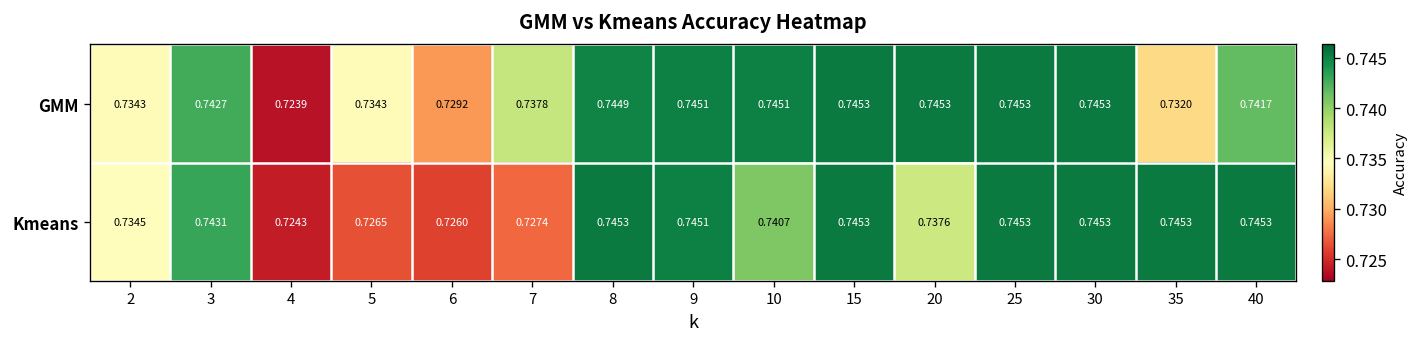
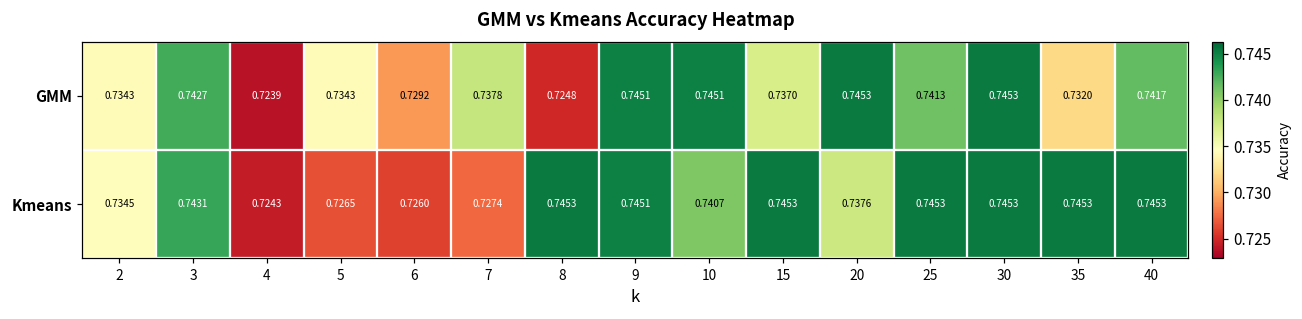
  {
    "GMM": {
      "2": 0.7343,
      "3": 0.7427,
      "4": 0.7239,
      "5": 0.7343,
      "6": 0.7292,
      "7": 0.7378,
-     "8": 0.7449,
+     "8": 0.7248,
      "9": 0.7451,
      "10": 0.7451,
-     "15": 0.7453,
+     "15": 0.7370,
      "20": 0.7453,
-     "25": 0.7453,
+     "25": 0.7413,
      "30": 0.7453,
      "35": 0.7320,
      "40": 0.7417
    },
    "Kmeans": {
      "2": 0.7345,
      "3": 0.7431,
      "4": 0.7243,
      "5": 0.7265,
      "6": 0.7260,
      "7": 0.7274,
      "8": 0.7453,
      "9": 0.7451,
      "10": 0.7407,
      "15": 0.7453,
      "20": 0.7376,
      "25": 0.7453,
      "30": 0.7453,
      "35": 0.7453,
      "40": 0.7453
    }
  }
